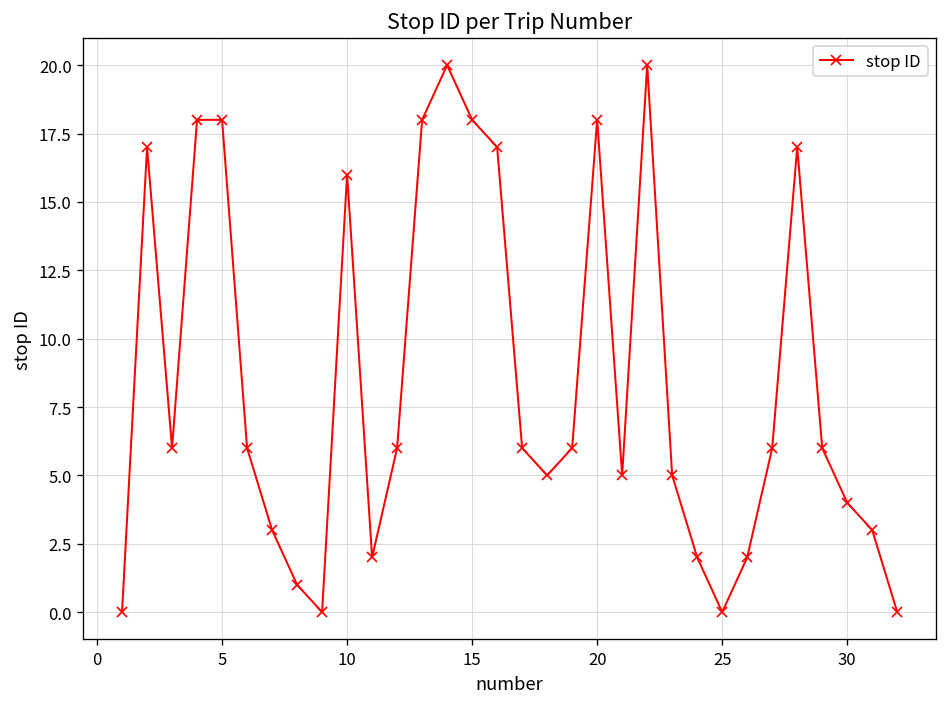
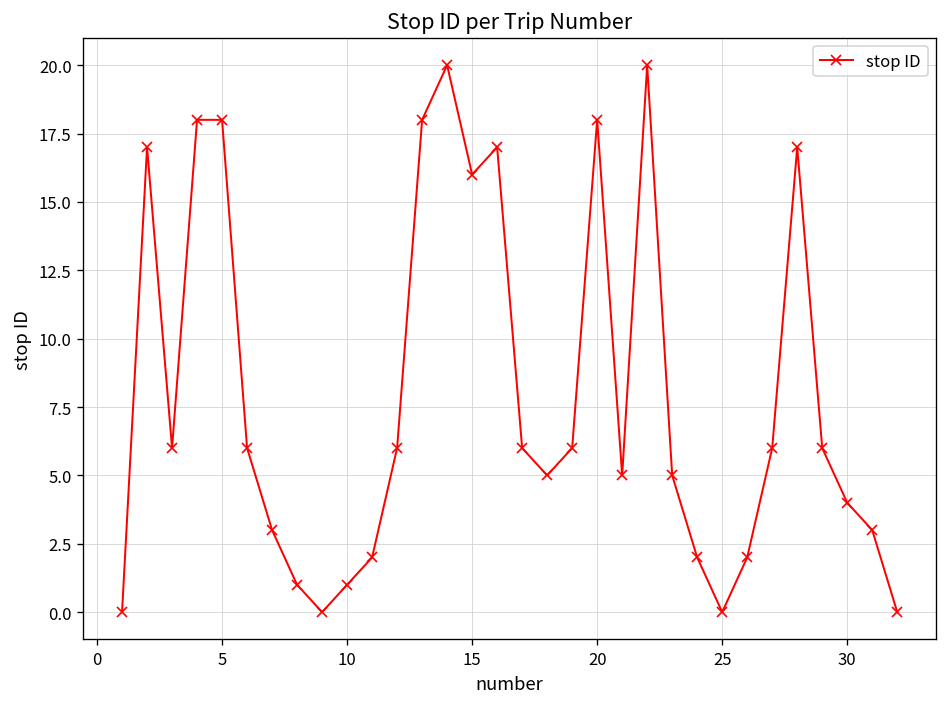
  {
    "5": 18,
-   "10": 16,
-   "15": 18,
+   "10": 1,
+   "15": 16,
    "20": 18,
    "25": 0,
    "30": 4
  }
